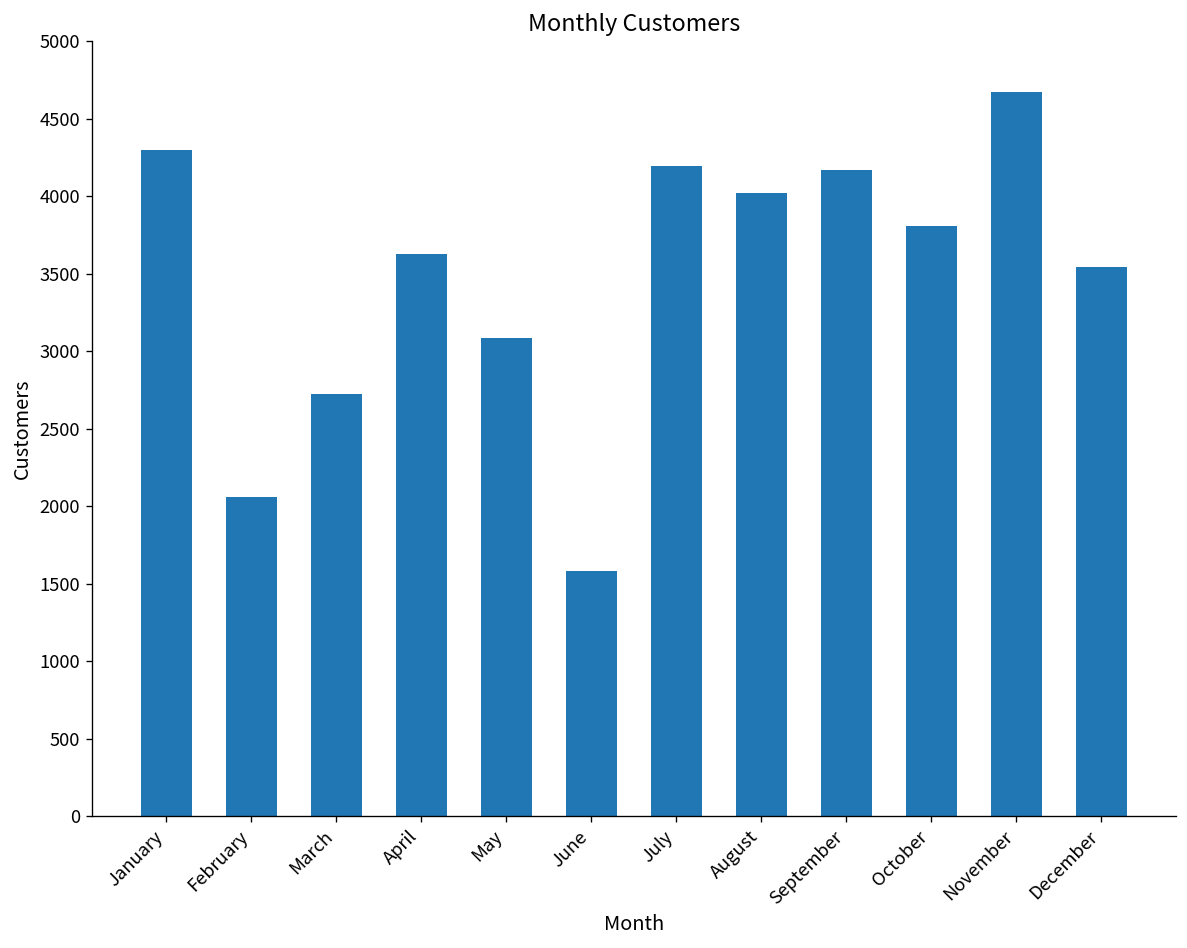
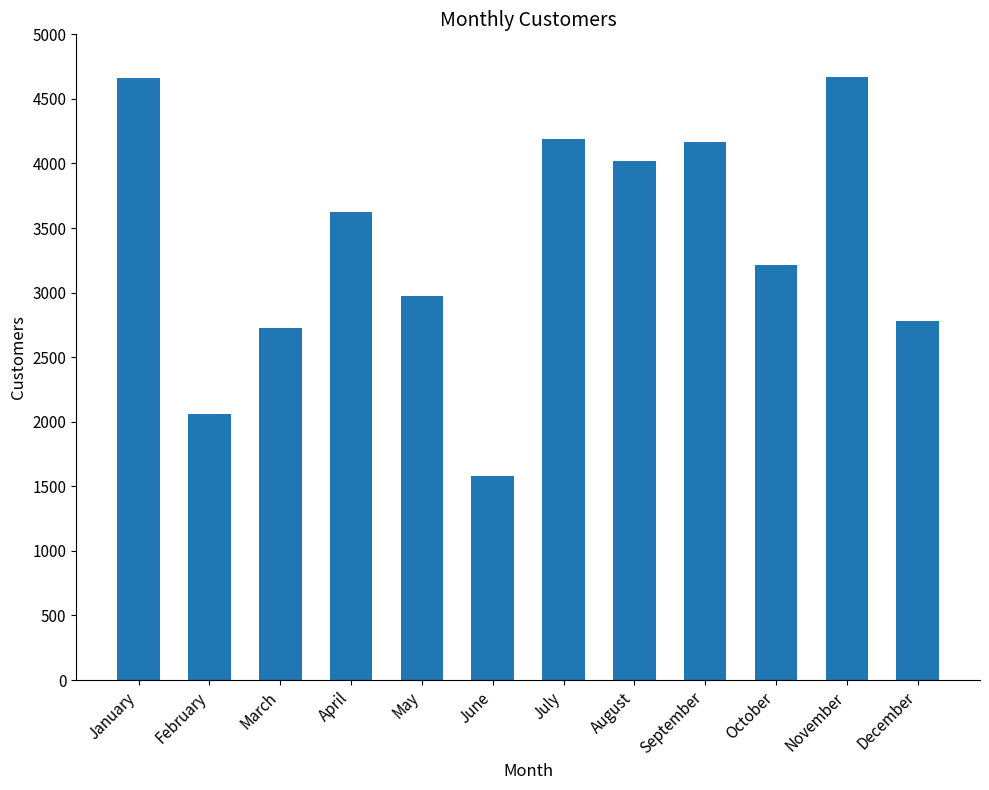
  {
-   "January": 4300,
+   "January": 4660,
    "February": 2060,
    "March": 2720,
    "April": 3620,
-   "May": 3090,
+   "May": 2970,
    "June": 1580,
    "July": 4190,
    "August": 4020,
    "September": 4170,
-   "October": 3810,
+   "October": 3210,
    "November": 4670,
-   "December": 3540
+   "December": 2780
  }
